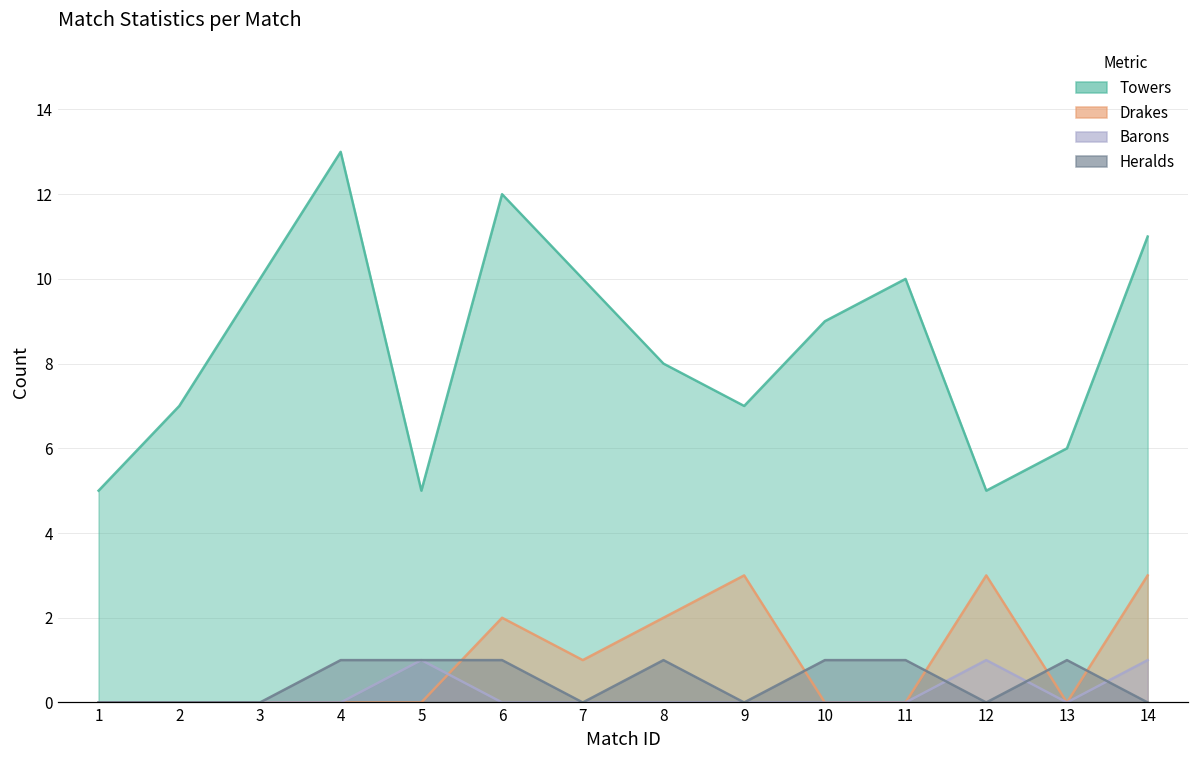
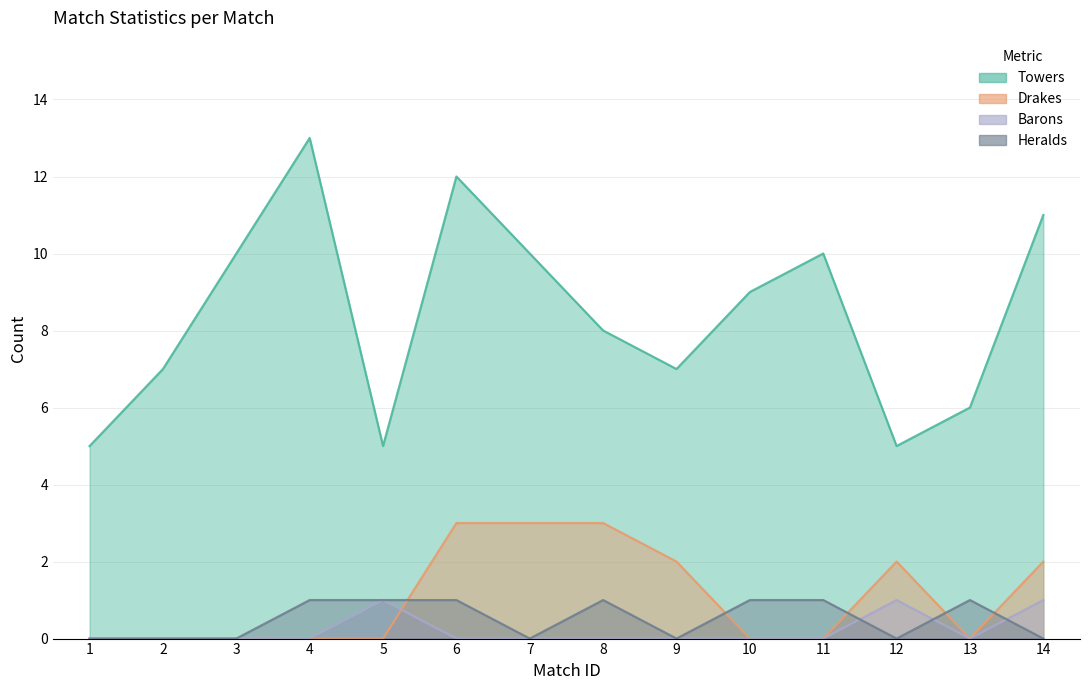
  {
    "Drakes": {
      "5": 0,
-     "6": 2,
-     "7": 1,
-     "8": 2,
-     "9": 3,
-     "12": 3,
-     "14": 3
+     "6": 3,
+     "7": 3,
+     "8": 3,
+     "9": 2,
+     "12": 2,
+     "14": 2
    },
    "Barons": {
      "6": 0,
      "8": 0,
      "12": 1,
      "14": 1
    }
  }
